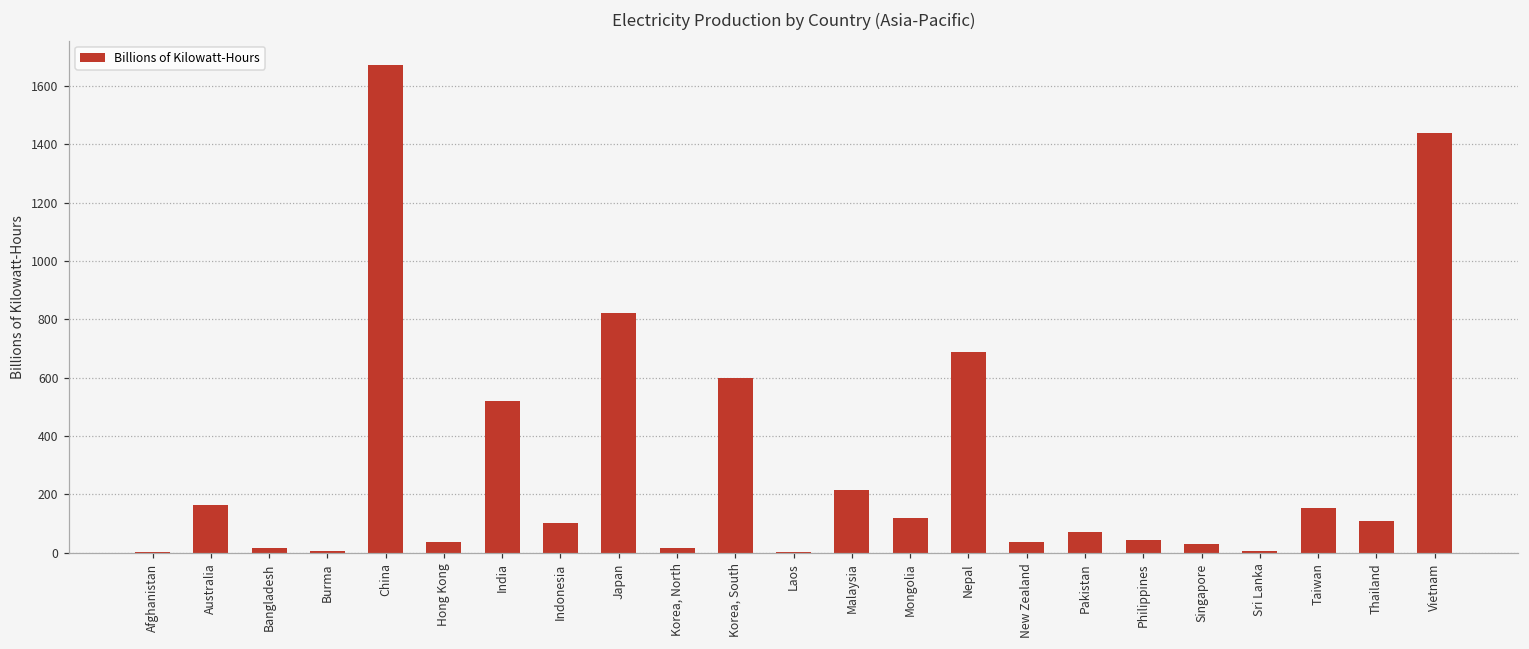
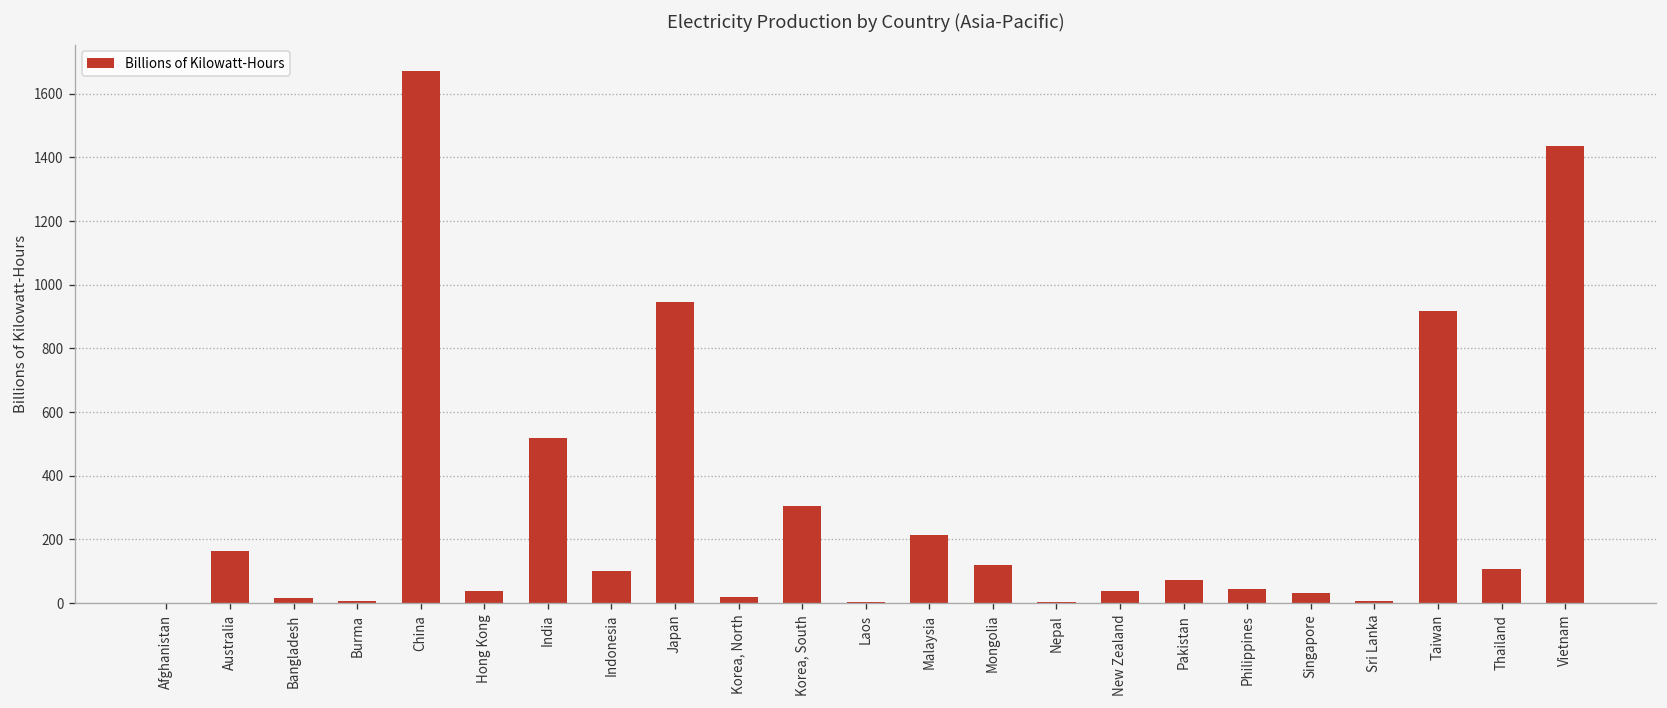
  {
    "Australia": 160,
    "Bangladesh": 20,
    "China": 1670,
    "Hong Kong": 40,
    "India": 520,
    "Indonesia": 100,
-   "Japan": 820,
+   "Japan": 950,
    "Korea, North": 20,
-   "Korea, South": 600,
+   "Korea, South": 300,
    "Malaysia": 210,
    "Mongolia": 120,
-   "Nepal": 690,
+   "Nepal": 0,
    "New Zealand": 40,
    "Pakistan": 70,
    "Philippines": 40,
    "Singapore": 30,
-   "Taiwan": 150,
+   "Taiwan": 920,
    "Thailand": 110,
    "Vietnam": 1440
  }
